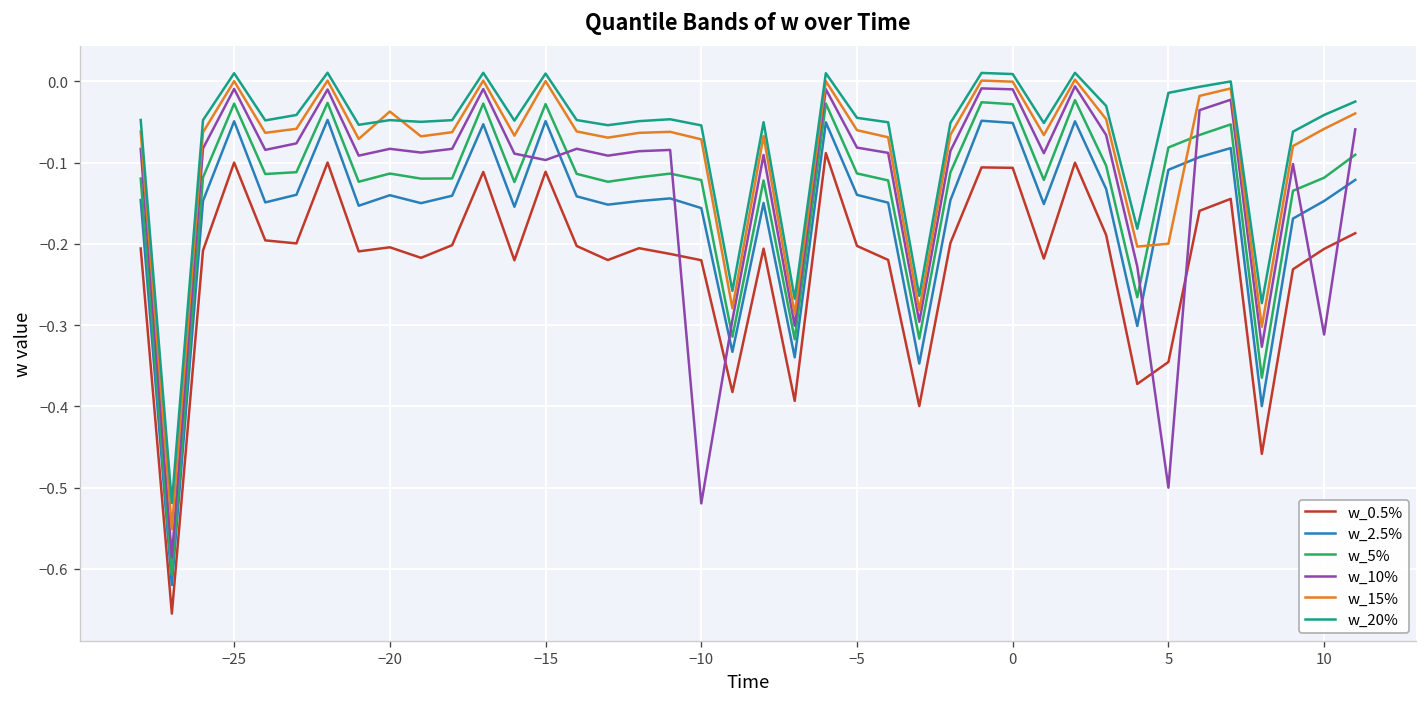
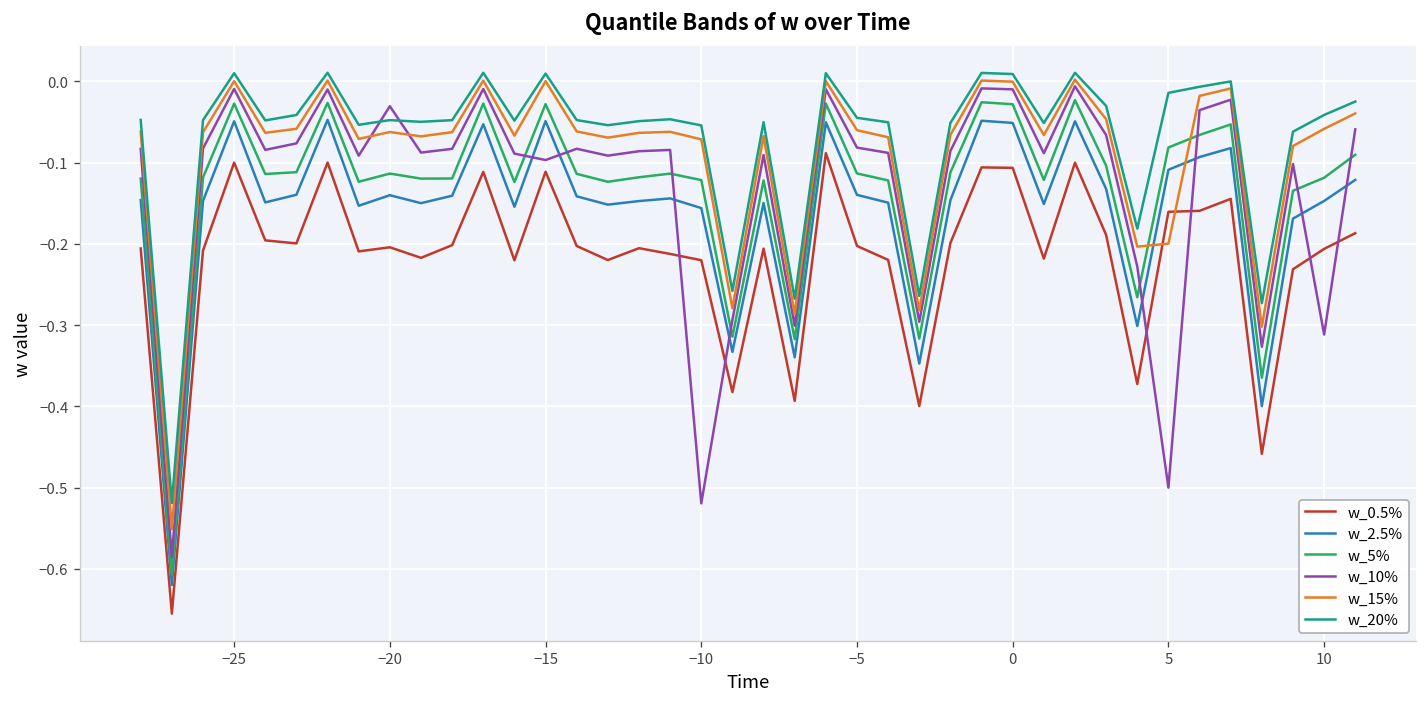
  {
    "w_0.5%": {
      "−25": -0.10,
      "−20": -0.20,
      "−15": -0.11,
      "−10": -0.22,
      "−5": -0.20,
      "0": -0.11,
-     "5": -0.35,
+     "5": -0.16,
      "10": -0.21
    },
    "w_2.5%": {
      "−25": -0.05,
      "−20": -0.14,
      "−15": -0.05,
      "−10": -0.16,
      "−5": -0.14,
      "0": -0.05,
      "5": -0.11,
      "10": -0.15
    },
    "w_10%": {
      "−25": -0.01,
-     "−20": -0.08,
+     "−20": -0.03,
      "−15": -0.10,
      "−10": -0.52,
      "−5": -0.08,
      "0": -0.01,
      "5": -0.50,
      "10": -0.31
    },
    "w_15%": {
      "−25": 0.00,
-     "−20": -0.04,
+     "−20": -0.06,
      "−15": 0.00,
      "−10": -0.07,
      "−5": -0.06,
      "0": 0.00,
      "5": -0.20,
      "10": -0.06
    }
  }
